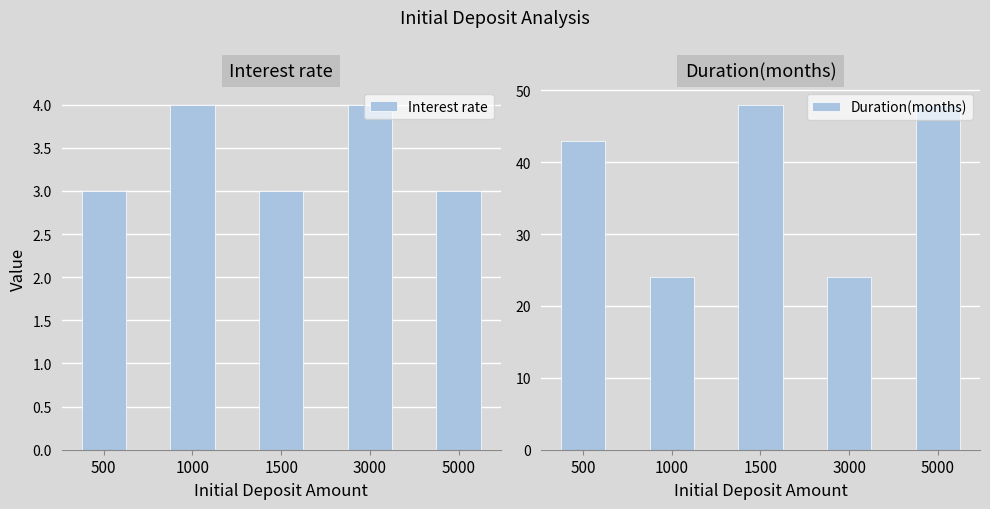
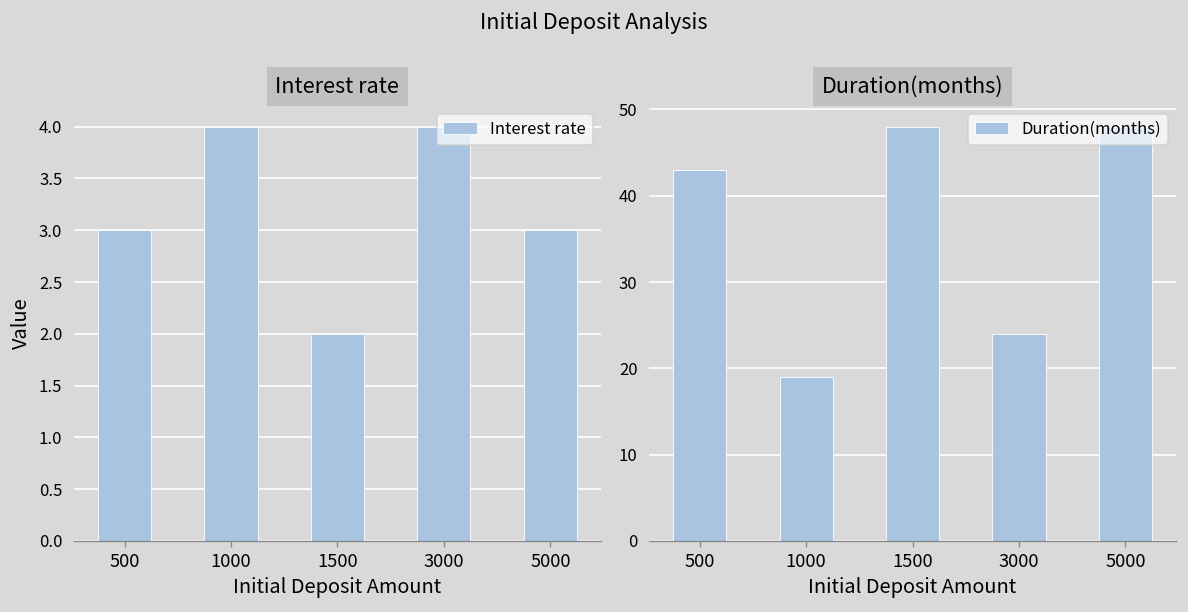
  {
    "Interest rate": {
      "500": 3,
      "1000": 4,
-     "1500": 3,
+     "1500": 2,
      "5000": 3
    },
    "Duration(months)": {
      "500": 43,
-     "1000": 24,
+     "1000": 19,
      "1500": 48,
      "3000": 24
    }
  }
